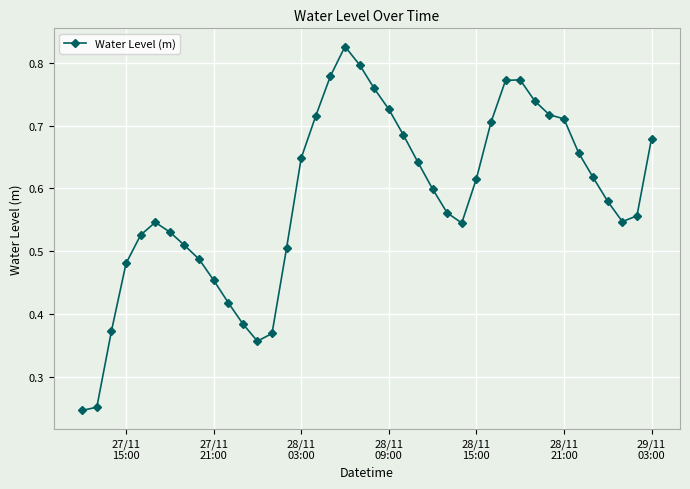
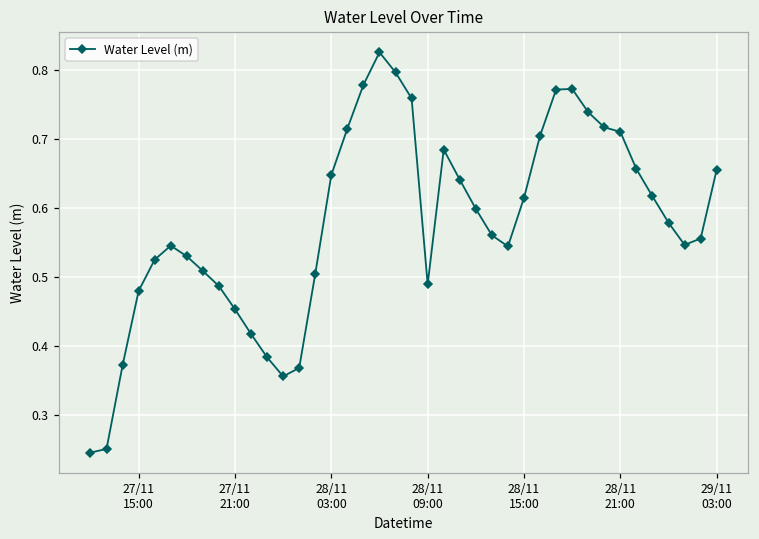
  {
    "27/11 15:00": 0.48,
    "27/11 21:00": 0.45,
    "28/11 03:00": 0.65,
-   "28/11 09:00": 0.73,
+   "28/11 09:00": 0.49,
    "28/11 15:00": 0.62,
    "28/11 21:00": 0.71,
-   "29/11 03:00": 0.68
+   "29/11 03:00": 0.66
  }
